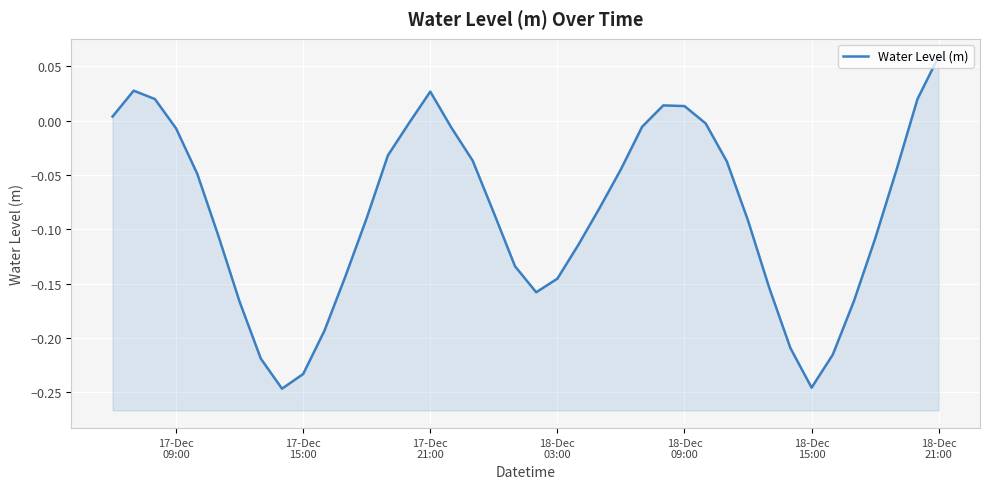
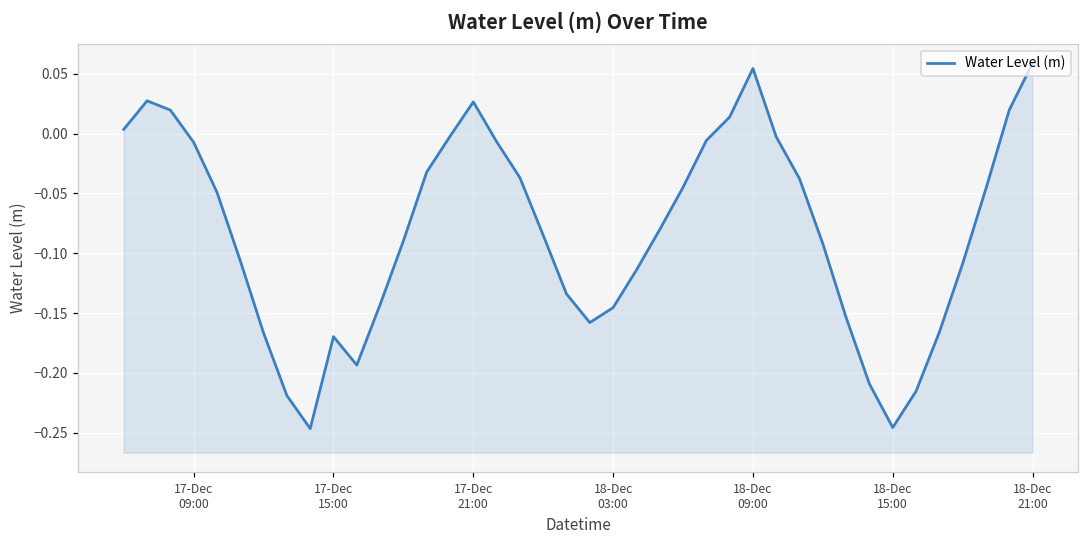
  {
    "17-Dec 09:00": -0.007,
-   "17-Dec 15:00": -0.233,
+   "17-Dec 15:00": -0.170,
    "17-Dec 21:00": 0.027,
    "18-Dec 03:00": -0.145,
-   "18-Dec 09:00": 0.013,
+   "18-Dec 09:00": 0.055,
    "18-Dec 15:00": -0.246
  }
